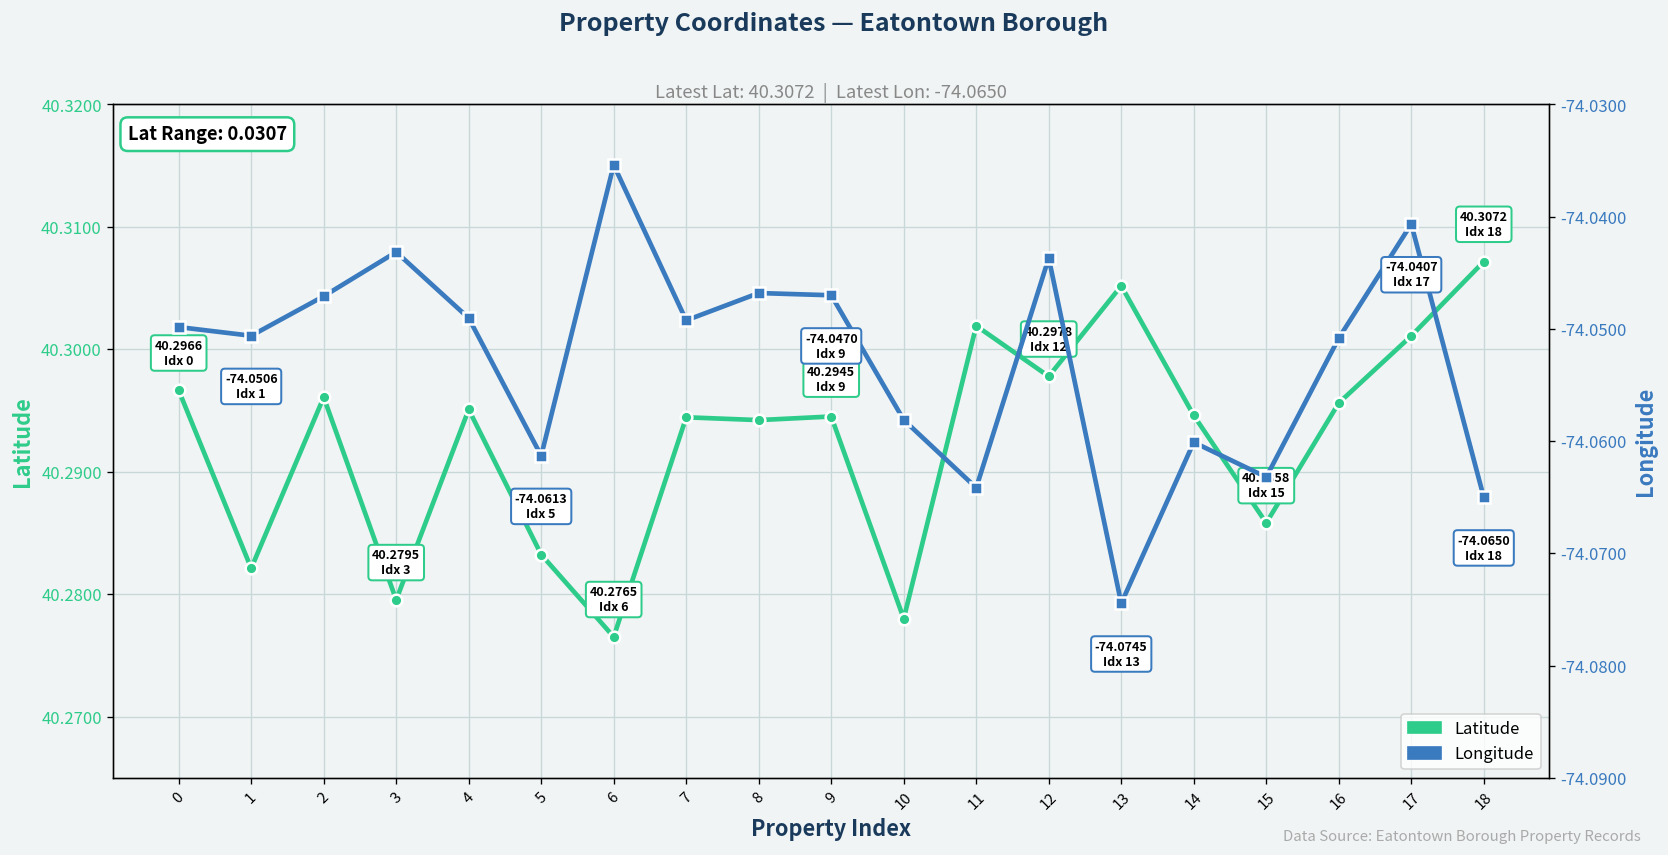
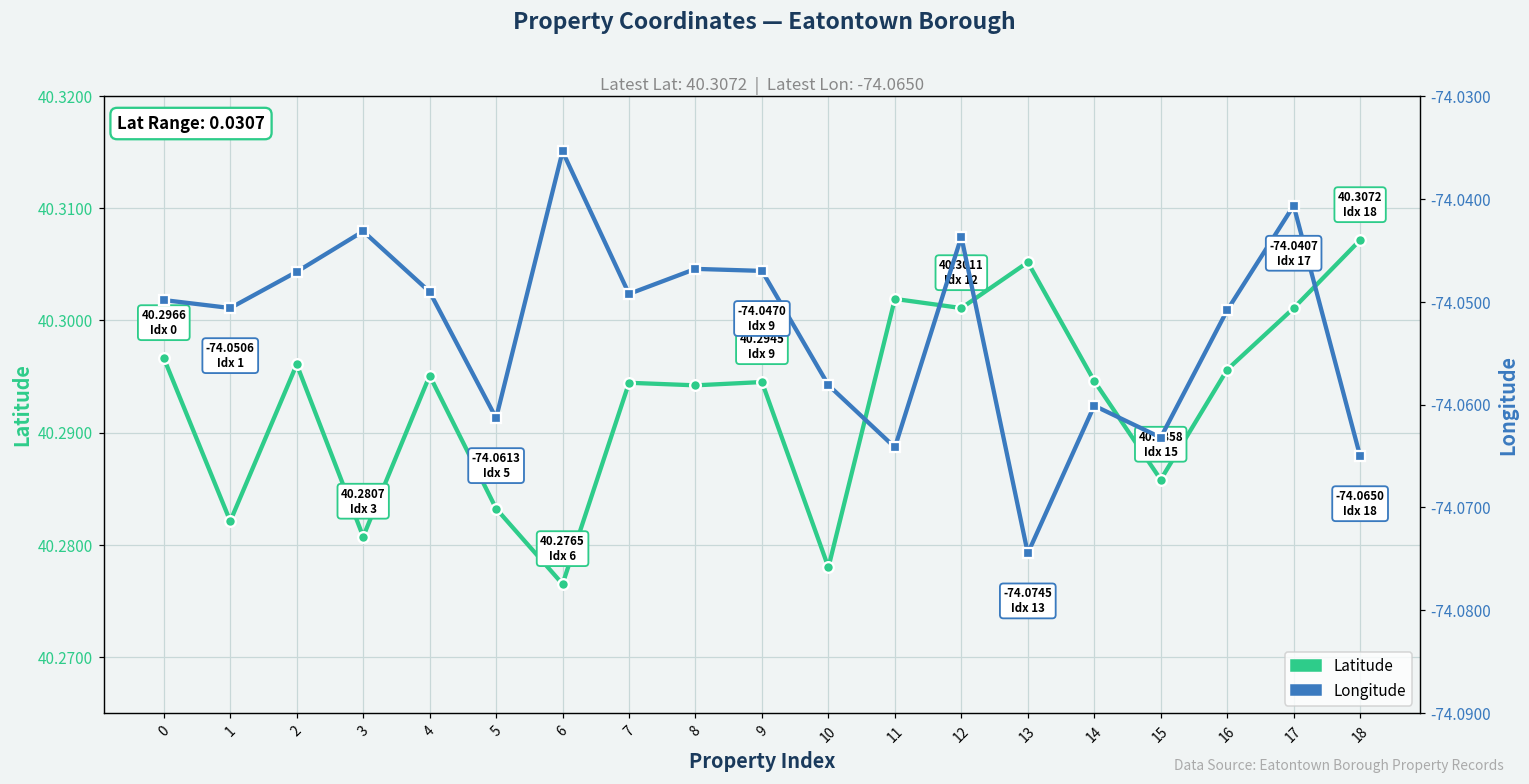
  {
    "Latitude": {
-     "3": 40.2795,
-     "12": 40.2978
+     "3": 40.2807,
+     "12": 40.3011
    }
  }
